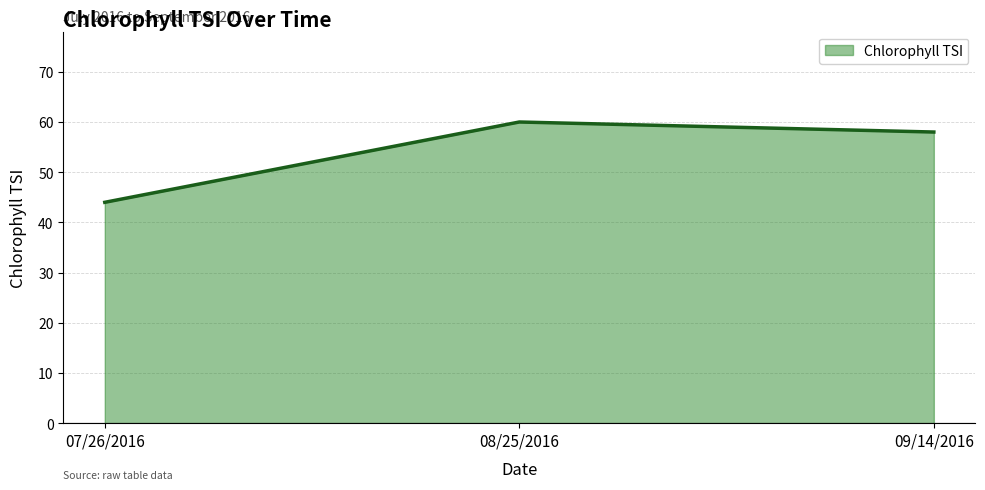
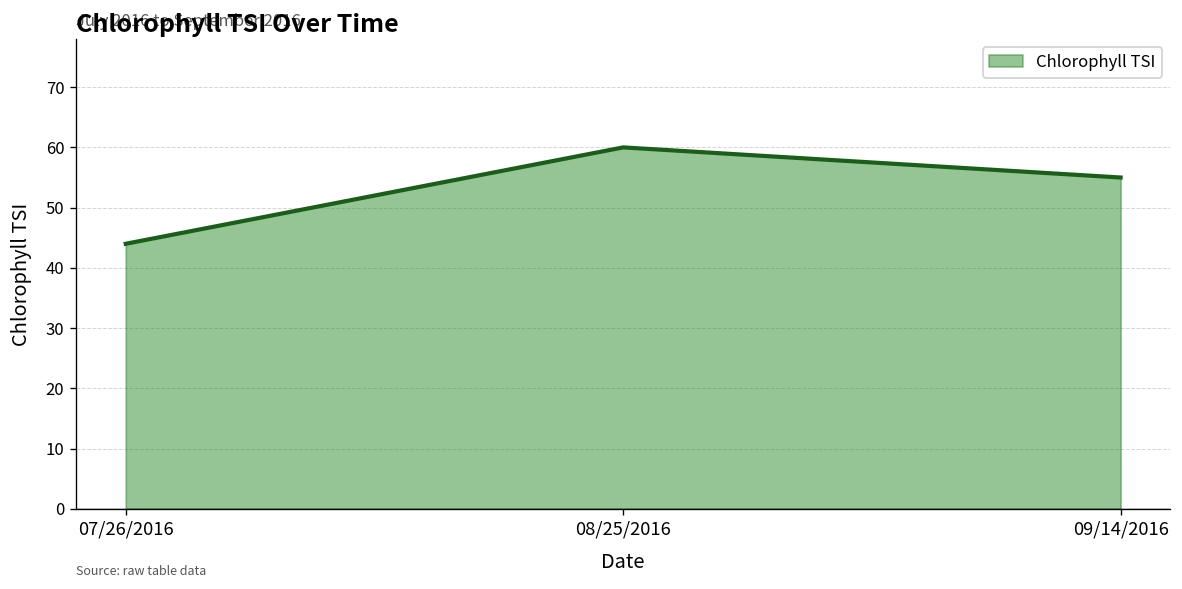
  {
    "07/26/2016": 44,
    "08/25/2016": 60,
-   "09/14/2016": 58
+   "09/14/2016": 55
  }
